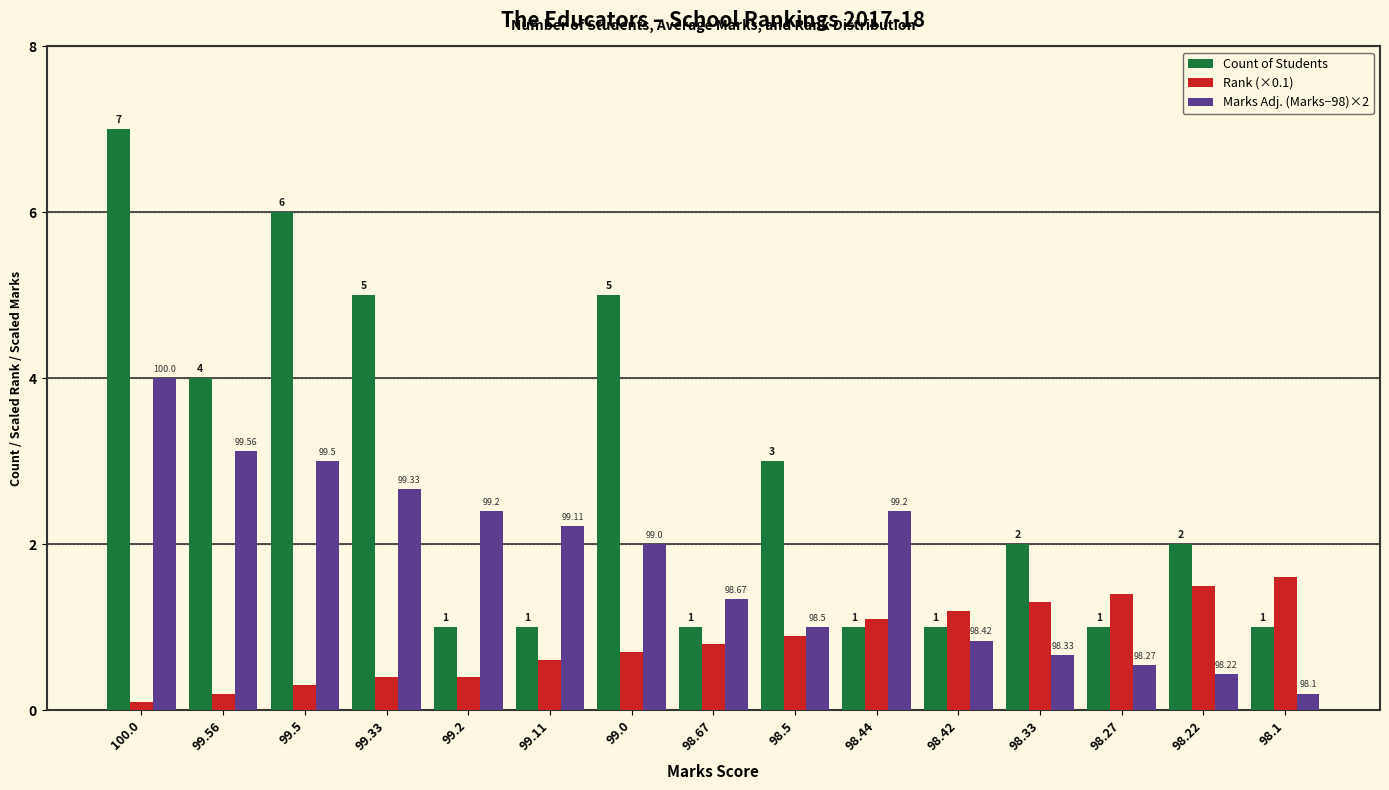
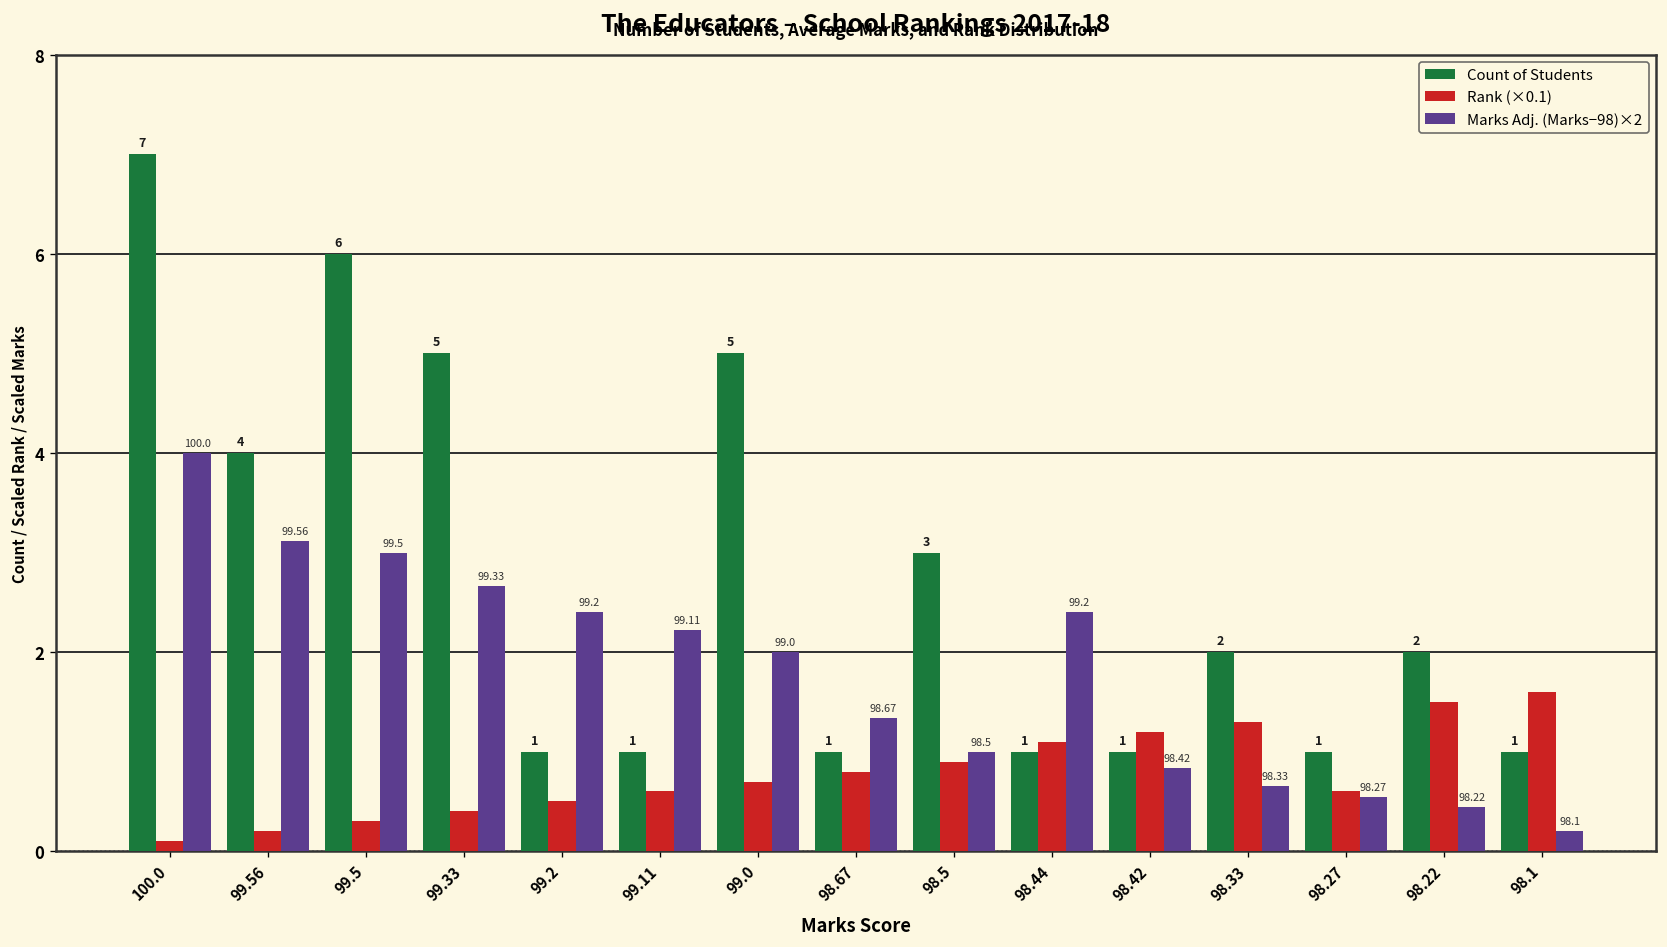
  {
    "Count of Students": {
      "100.0": 7,
      "99.56": 4,
      "99.5": 6,
      "99.33": 5,
      "99.2": 1,
      "99.11": 1,
      "99.0": 5,
      "98.67": 1,
      "98.5": 3,
      "98.44": 1,
      "98.42": 1,
      "98.33": 2,
      "98.27": 1,
      "98.22": 2,
      "98.1": 1
    },
    "Rank (×0.1)": {
      "100.0": 0.1,
      "99.56": 0.2,
      "99.5": 0.3,
      "99.33": 0.4,
-     "99.2": 0.4,
+     "99.2": 0.5,
      "99.11": 0.6,
      "99.0": 0.7,
      "98.5": 0.9,
      "98.33": 1.3,
-     "98.27": 1.4,
+     "98.27": 0.6,
      "98.22": 1.5,
      "98.1": 1.6
    }
  }
